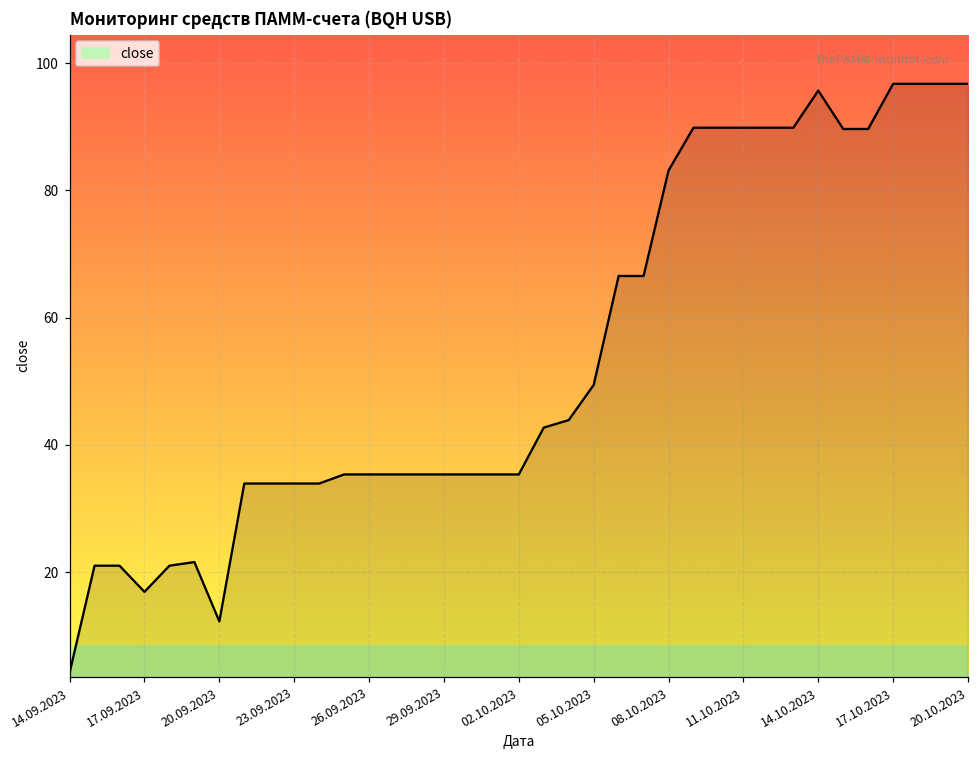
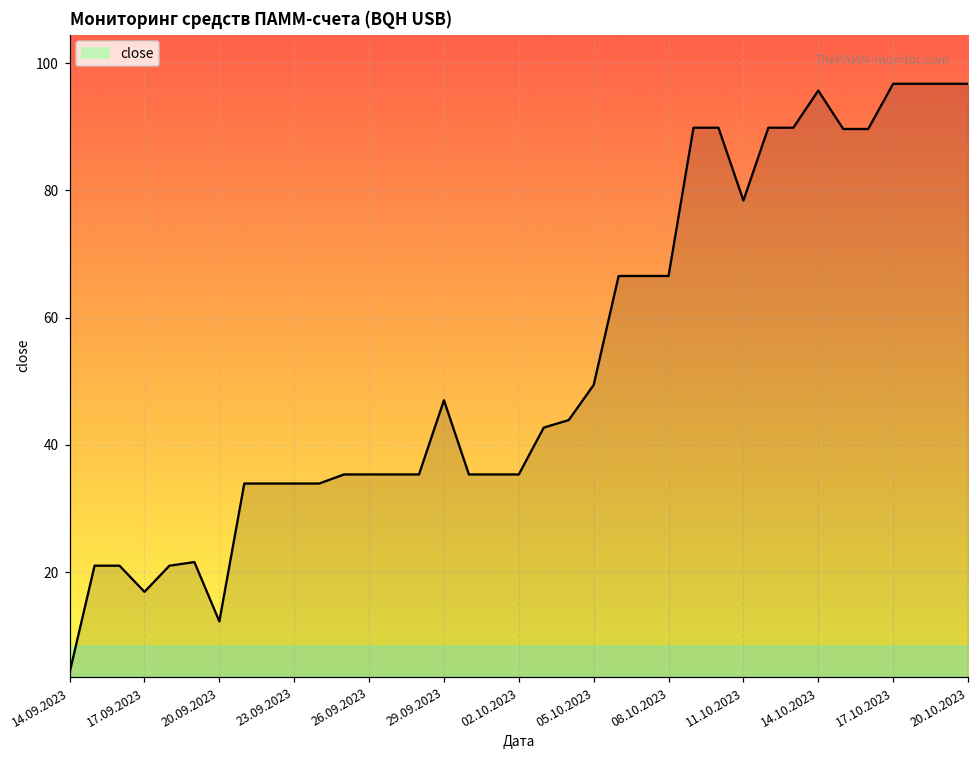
  {
    "17.09.2023": 17,
    "20.09.2023": 12,
    "23.09.2023": 34,
    "26.09.2023": 35,
-   "29.09.2023": 35,
+   "29.09.2023": 47,
    "02.10.2023": 35,
    "05.10.2023": 49,
-   "08.10.2023": 83,
-   "11.10.2023": 90,
+   "08.10.2023": 67,
+   "11.10.2023": 78,
    "14.10.2023": 96,
    "17.10.2023": 97,
    "20.10.2023": 97
  }
